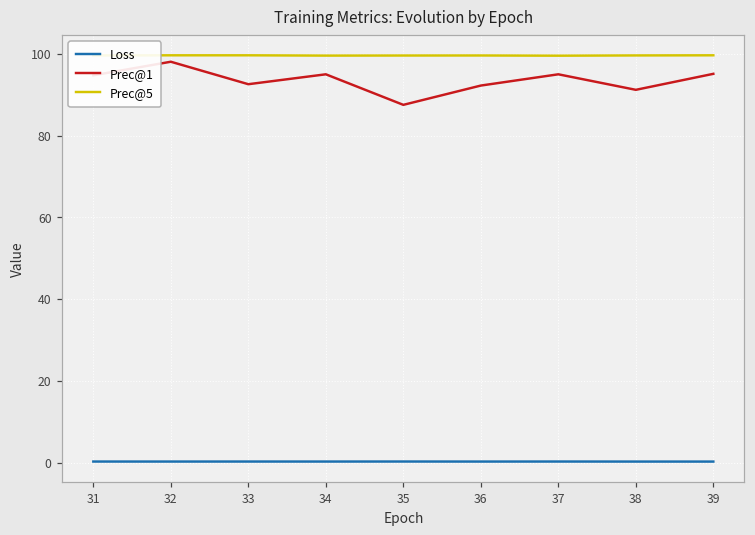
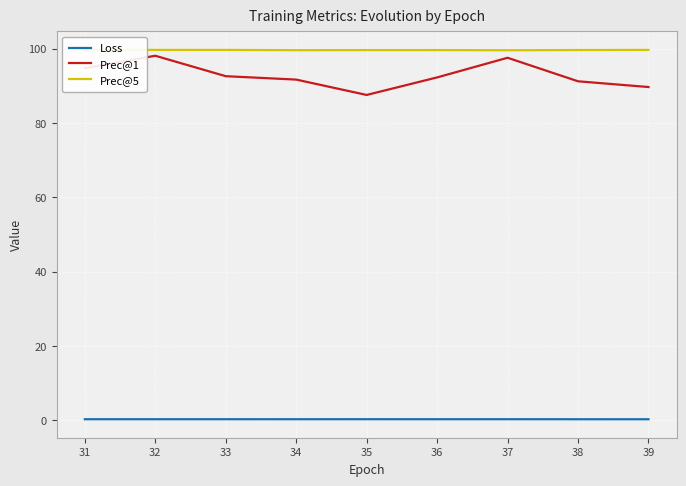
  {
    "Loss": {
      "31": 0,
      "32": 0,
      "33": 0,
      "34": 0,
      "35": 0,
      "36": 0,
      "37": 0,
      "38": 0,
      "39": 0
    },
    "Prec@1": {
      "32": 98,
      "33": 93,
-     "34": 95,
+     "34": 92,
      "35": 88,
      "36": 92,
-     "37": 95,
+     "37": 98,
      "38": 91,
-     "39": 95
+     "39": 90
    },
    "Prec@5": {
      "32": 100,
      "33": 100,
      "34": 100,
      "35": 100,
      "36": 100,
      "37": 100,
      "38": 100,
      "39": 100
    }
  }
